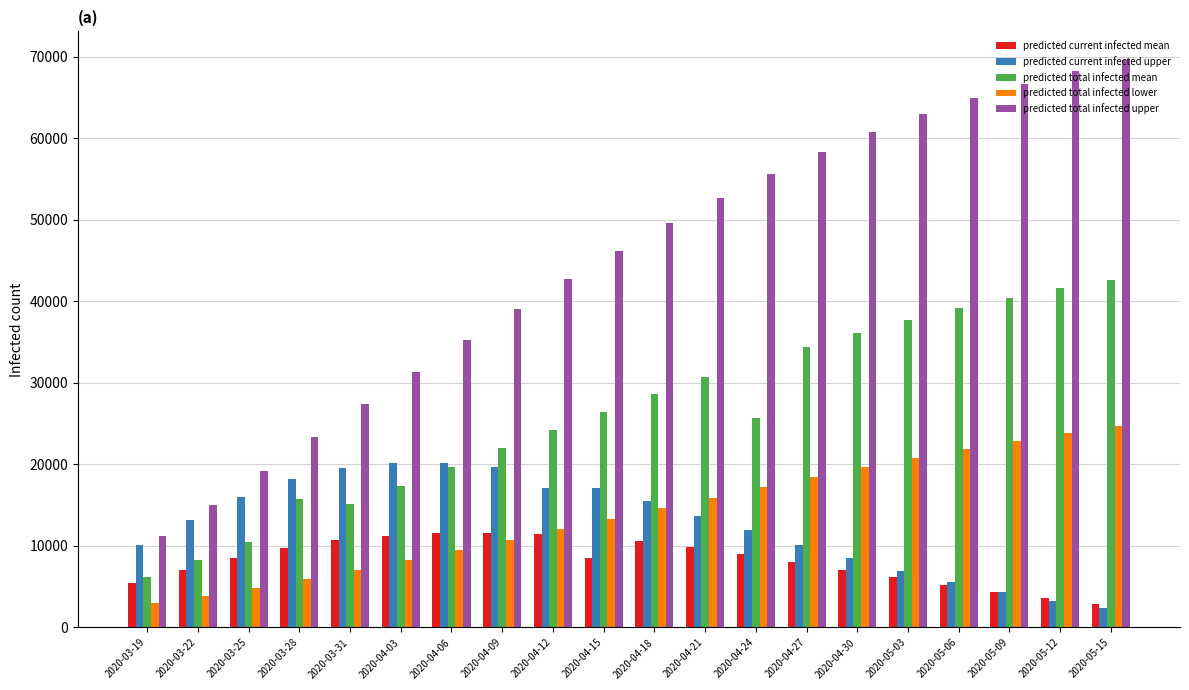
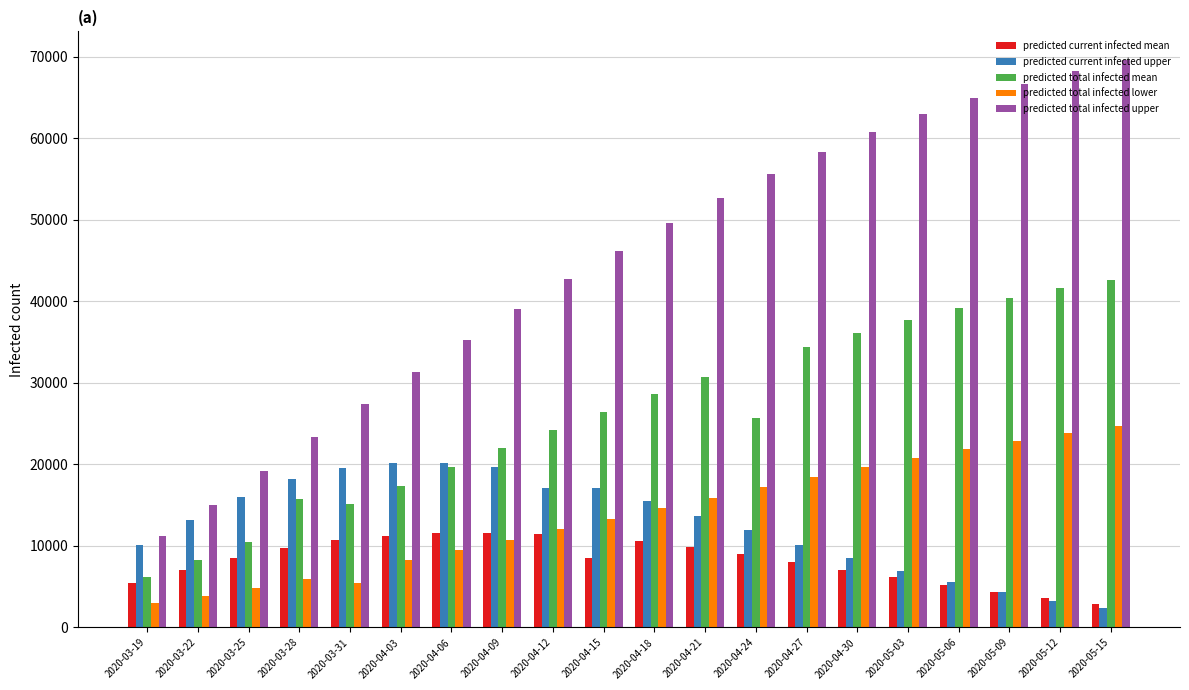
  {
    "predicted current infected mean": {
      "2020-03-19": 5000,
      "2020-03-22": 7000,
      "2020-03-25": 9000,
      "2020-03-28": 10000,
      "2020-03-31": 11000,
      "2020-04-03": 11000,
      "2020-04-06": 12000,
      "2020-04-09": 12000,
      "2020-04-12": 11000,
      "2020-04-15": 9000,
      "2020-04-18": 11000,
      "2020-04-21": 10000,
      "2020-04-24": 9000,
      "2020-04-27": 8000,
      "2020-04-30": 7000,
      "2020-05-03": 6000,
      "2020-05-06": 5000,
      "2020-05-09": 4000,
      "2020-05-12": 4000,
      "2020-05-15": 3000
    },
    "predicted current infected upper": {
      "2020-03-19": 10000,
      "2020-03-22": 13000,
      "2020-03-25": 16000,
      "2020-03-28": 18000,
      "2020-03-31": 20000,
      "2020-04-03": 20000,
      "2020-04-06": 20000,
      "2020-04-09": 20000,
      "2020-04-12": 17000,
      "2020-04-15": 17000,
      "2020-04-18": 15000,
      "2020-04-21": 14000,
      "2020-04-24": 12000,
      "2020-04-27": 10000,
      "2020-04-30": 8000,
      "2020-05-03": 7000,
      "2020-05-06": 6000,
      "2020-05-09": 4000,
      "2020-05-12": 3000,
      "2020-05-15": 2000
    },
    "predicted total infected mean": {
      "2020-03-19": 6000,
      "2020-03-22": 8000,
      "2020-03-25": 10000,
      "2020-03-28": 16000,
      "2020-03-31": 15000,
      "2020-04-03": 17000,
      "2020-04-06": 20000,
      "2020-04-09": 22000,
      "2020-04-12": 24000,
      "2020-04-15": 26000,
      "2020-04-18": 29000,
      "2020-04-21": 31000,
      "2020-04-24": 26000,
      "2020-04-27": 34000,
      "2020-04-30": 36000,
      "2020-05-03": 38000,
      "2020-05-06": 39000,
      "2020-05-09": 40000,
      "2020-05-12": 42000,
      "2020-05-15": 43000
    },
    "predicted total infected lower": {
      "2020-03-19": 3000,
      "2020-03-22": 4000,
      "2020-03-25": 5000,
      "2020-03-28": 6000,
-     "2020-03-31": 7000,
+     "2020-03-31": 5000,
      "2020-04-03": 8000,
      "2020-04-06": 9000,
      "2020-04-09": 11000,
      "2020-04-12": 12000,
      "2020-04-15": 13000,
      "2020-04-18": 15000,
      "2020-04-21": 16000,
      "2020-04-24": 17000,
      "2020-04-27": 18000,
      "2020-04-30": 20000,
      "2020-05-03": 21000,
      "2020-05-06": 22000,
      "2020-05-09": 23000,
      "2020-05-12": 24000,
      "2020-05-15": 25000
    },
    "predicted total infected upper": {
      "2020-03-19": 11000,
      "2020-03-22": 15000,
      "2020-03-25": 19000,
      "2020-03-28": 23000,
      "2020-03-31": 27000,
      "2020-04-03": 31000,
      "2020-04-06": 35000,
      "2020-04-09": 39000,
      "2020-04-12": 43000,
      "2020-04-15": 46000,
      "2020-04-18": 50000,
      "2020-04-21": 53000,
      "2020-04-24": 56000,
      "2020-04-27": 58000,
      "2020-04-30": 61000,
      "2020-05-03": 63000,
      "2020-05-06": 65000,
      "2020-05-09": 67000,
      "2020-05-12": 68000,
      "2020-05-15": 70000
    }
  }
